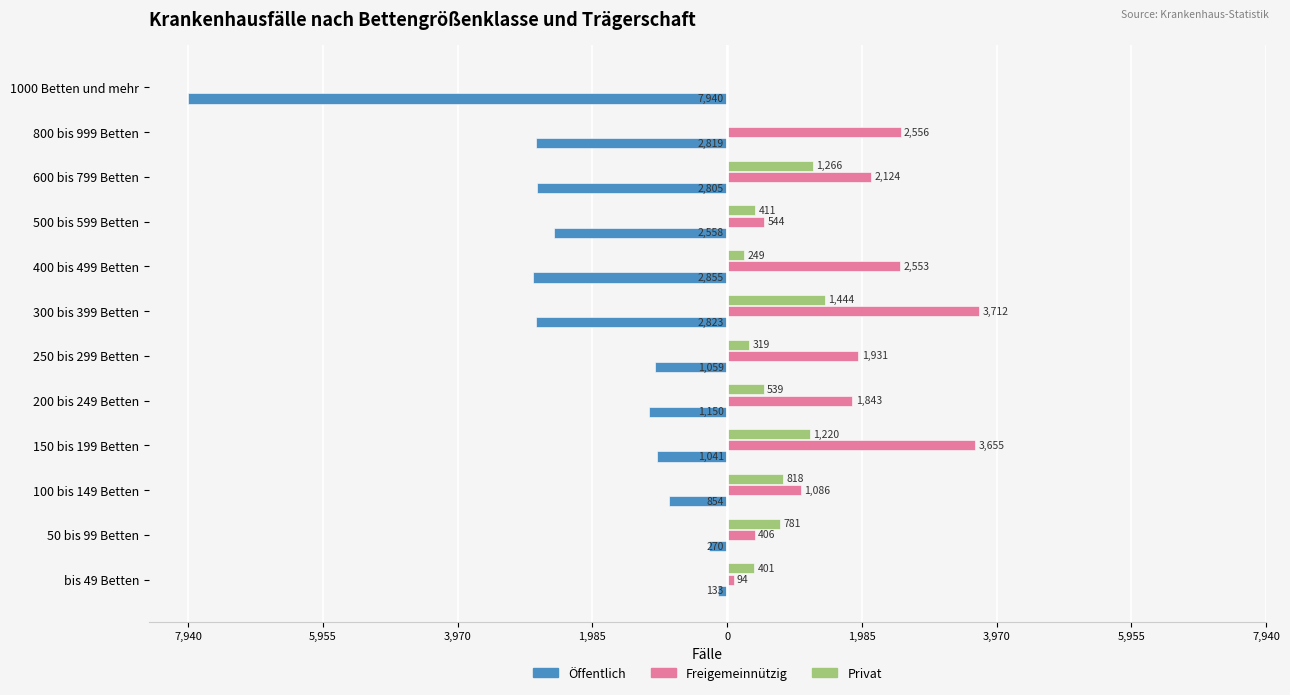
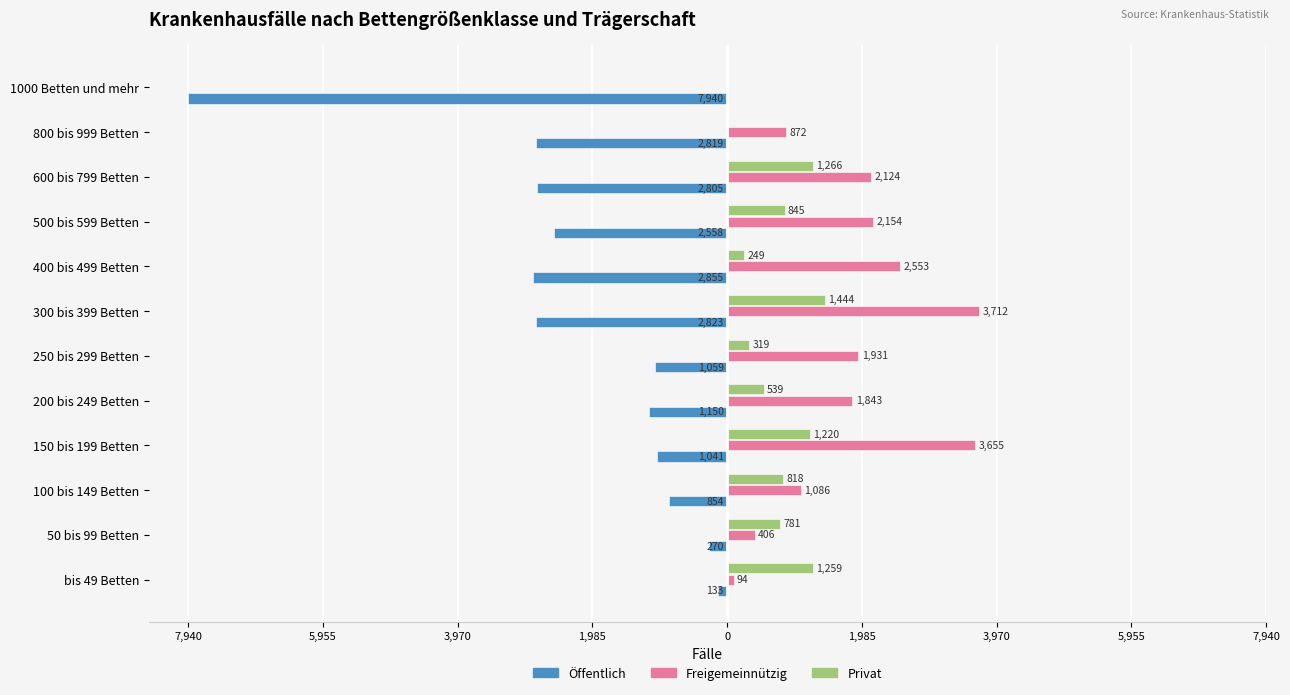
  {
    "Freigemeinnützig": {
-     "800 bis 999 Betten": "2,556",
+     "800 bis 999 Betten": "872",
      "600 bis 799 Betten": "2,124",
-     "500 bis 599 Betten": "544",
+     "500 bis 599 Betten": "2,154",
      "400 bis 499 Betten": "2,553",
      "300 bis 399 Betten": "3,712",
      "250 bis 299 Betten": "1,931",
      "200 bis 249 Betten": "1,843",
      "150 bis 199 Betten": "3,655",
      "100 bis 149 Betten": "1,086",
      "50 bis 99 Betten": "406",
      "bis 49 Betten": "94"
    },
    "Privat": {
      "600 bis 799 Betten": "1,266",
-     "500 bis 599 Betten": "411",
+     "500 bis 599 Betten": "845",
      "400 bis 499 Betten": "249",
      "300 bis 399 Betten": "1,444",
      "250 bis 299 Betten": "319",
      "200 bis 249 Betten": "539",
      "150 bis 199 Betten": "1,220",
      "100 bis 149 Betten": "818",
      "50 bis 99 Betten": "781",
-     "bis 49 Betten": "401"
+     "bis 49 Betten": "1,259"
    }
  }
